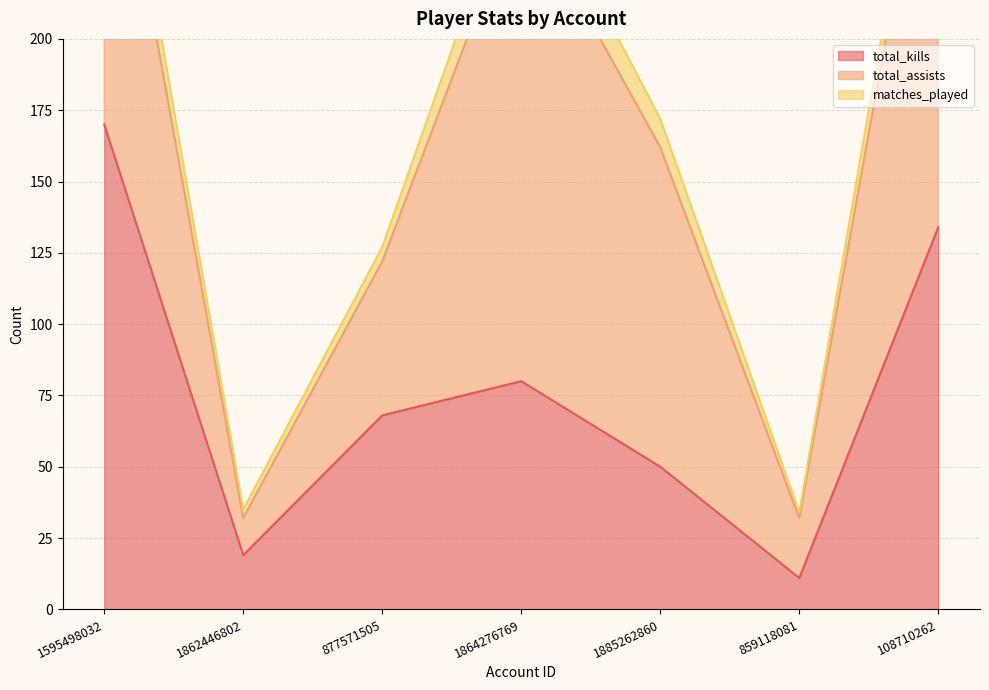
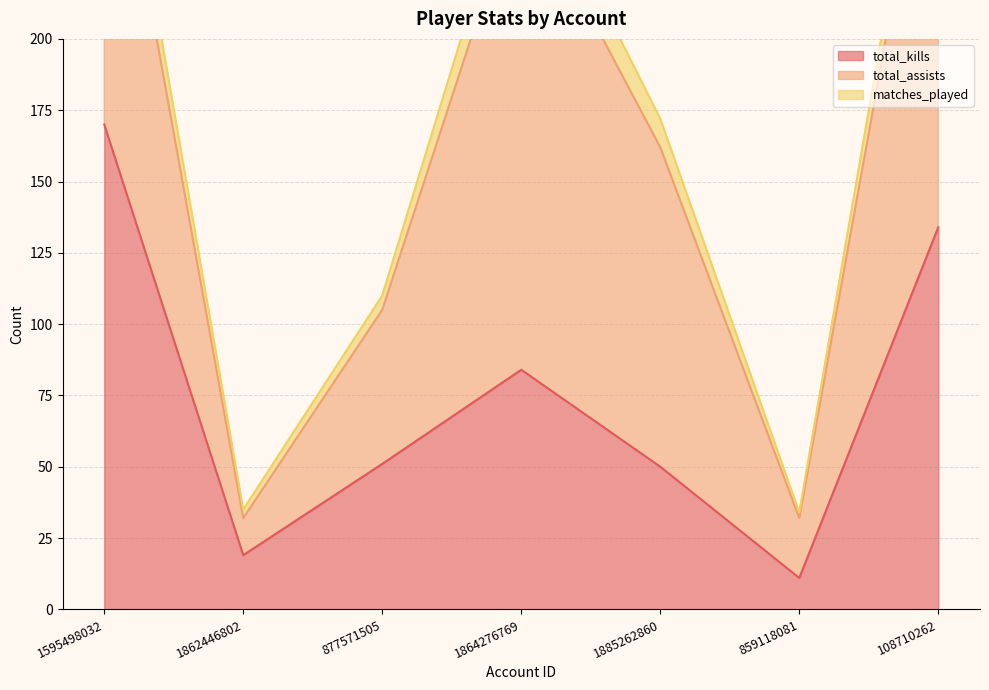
  {
    "total_kills": {
      "1595498032": 170,
      "1862446802": 19,
-     "877571505": 68,
-     "1864276769": 80,
+     "877571505": 51,
+     "1864276769": 84,
      "1885262860": 50,
      "859118081": 11,
      "108710262": 134
    }
  }
